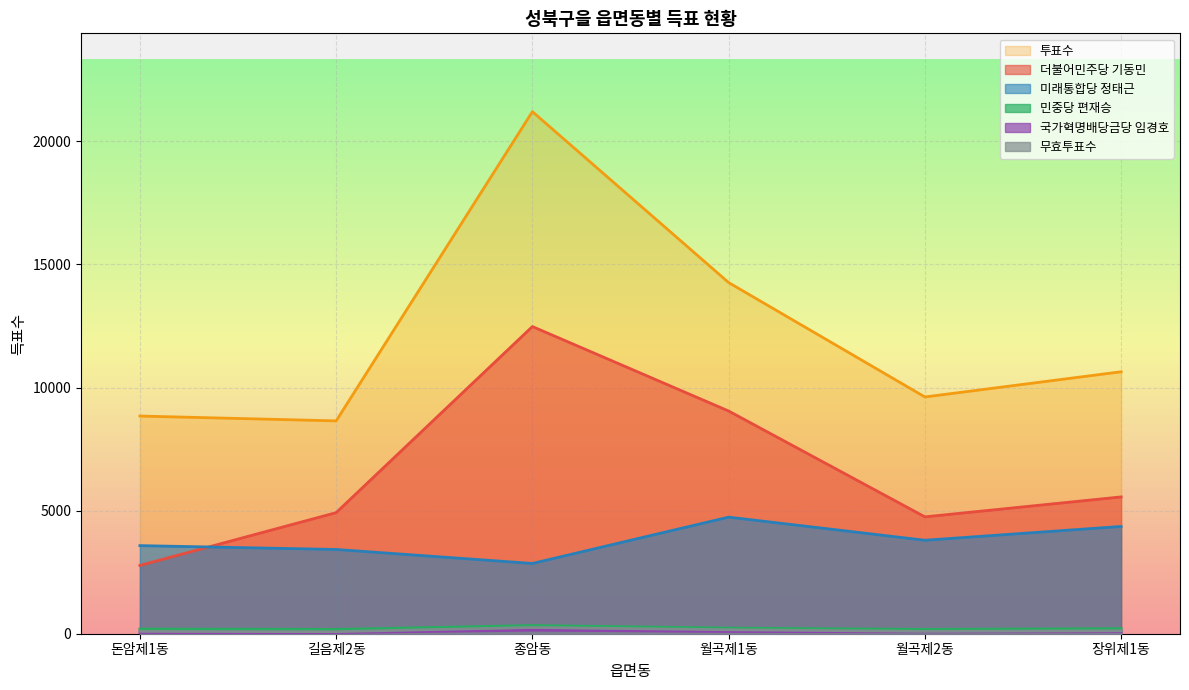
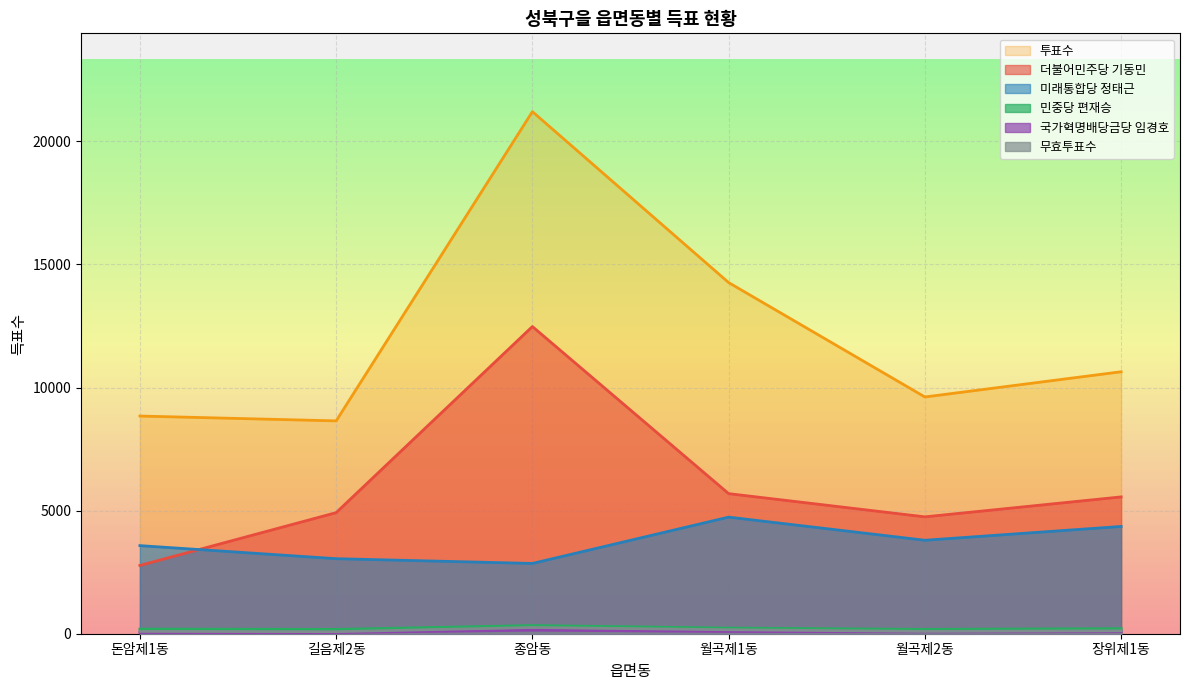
  {
    "투표수": {
      "돈암제1동": 8800,
      "길음제2동": 8600,
      "종암동": 21200,
      "월곡제1동": 14300,
      "월곡제2동": 9600,
      "장위제1동": 10600
    },
    "더불어민주당 기동민": {
      "돈암제1동": 2800,
      "길음제2동": 4900,
      "종암동": 12500,
-     "월곡제1동": 9000,
+     "월곡제1동": 5700,
      "월곡제2동": 4700,
      "장위제1동": 5600
    },
    "미래통합당 정태근": {
      "돈암제1동": 3600,
-     "길음제2동": 3400,
+     "길음제2동": 3000,
      "종암동": 2900,
      "월곡제1동": 4700,
      "월곡제2동": 3800,
      "장위제1동": 4400
    },
    "국가혁명배당금당 임경호": {
      "종암동": 100
    }
  }
